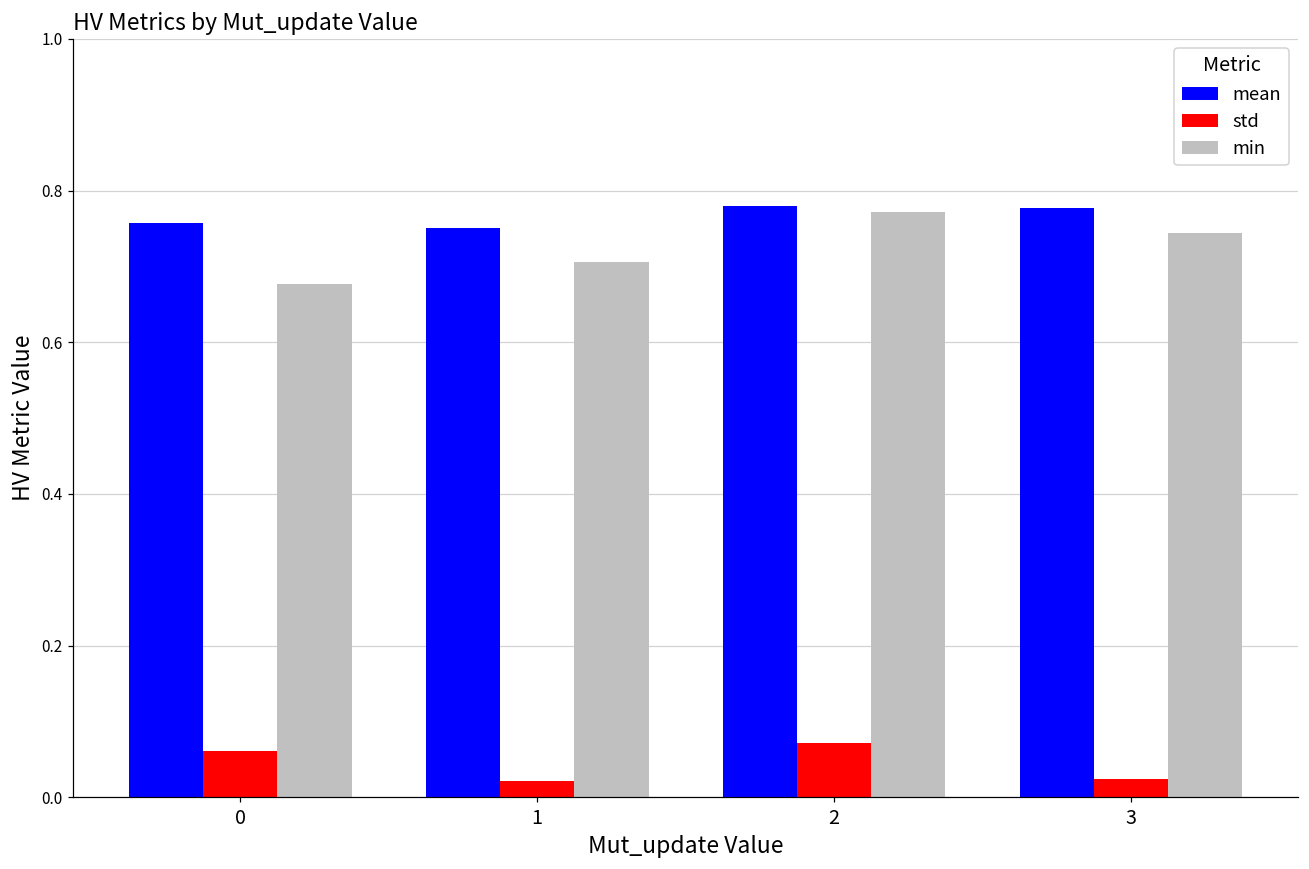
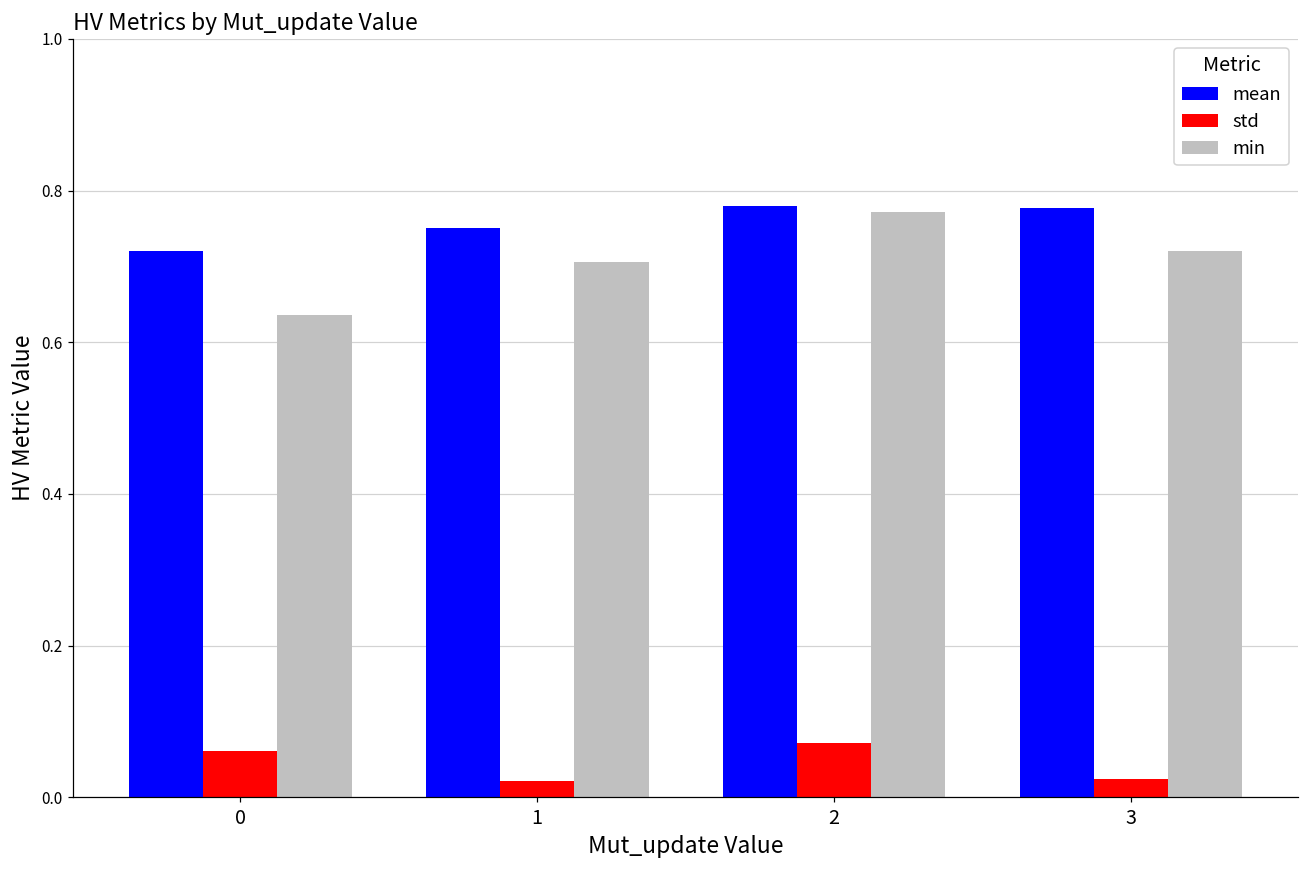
  {
    "mean": {
-     "0": 0.76,
+     "0": 0.72,
      "1": 0.75,
      "2": 0.78,
      "3": 0.78
    },
    "std": {
      "0": 0.06,
      "1": 0.02,
      "2": 0.07,
      "3": 0.02
    },
    "min": {
-     "0": 0.68,
+     "0": 0.64,
      "1": 0.71,
      "2": 0.77,
-     "3": 0.74
+     "3": 0.72
    }
  }
